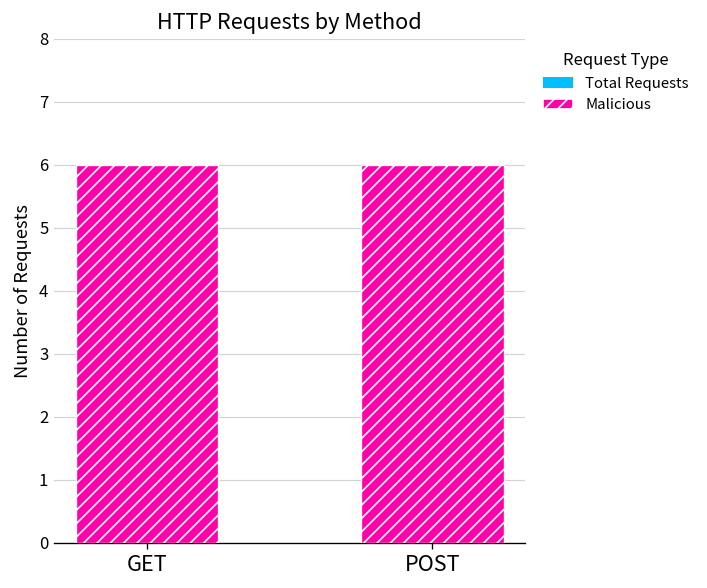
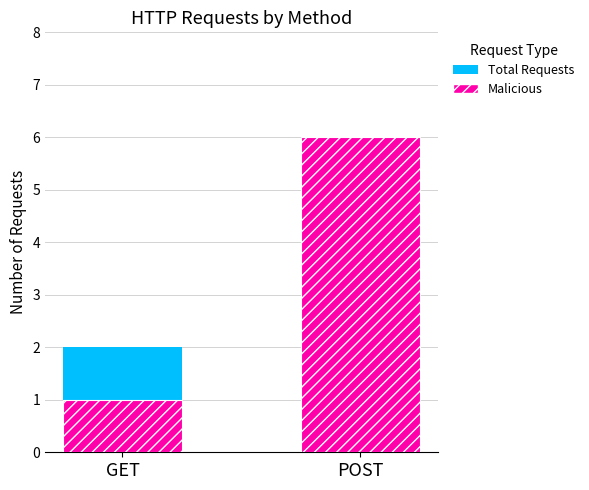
  {
    "Total Requests": {
-     "GET": 3,
+     "GET": 2,
      "POST": 6
    },
    "Malicious": {
-     "GET": 6,
+     "GET": 1,
      "POST": 6
    }
  }
